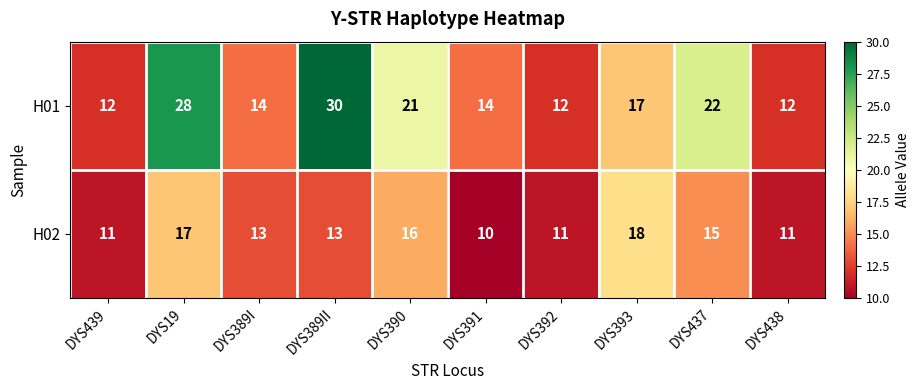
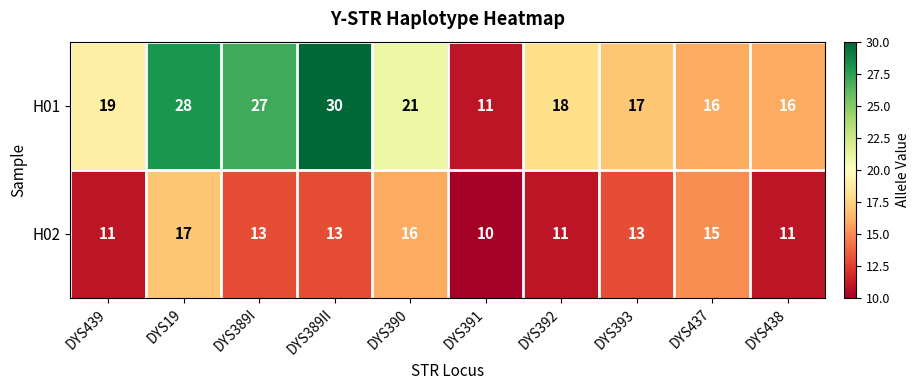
  {
    "H01": {
-     "DYS439": 12,
+     "DYS439": 19,
      "DYS19": 28,
-     "DYS389I": 14,
+     "DYS389I": 27,
      "DYS389II": 30,
      "DYS390": 21,
-     "DYS391": 14,
-     "DYS392": 12,
+     "DYS391": 11,
+     "DYS392": 18,
      "DYS393": 17,
-     "DYS437": 22,
-     "DYS438": 12
+     "DYS437": 16,
+     "DYS438": 16
    },
    "H02": {
      "DYS439": 11,
      "DYS19": 17,
      "DYS389I": 13,
      "DYS389II": 13,
      "DYS390": 16,
      "DYS391": 10,
      "DYS392": 11,
-     "DYS393": 18,
+     "DYS393": 13,
      "DYS437": 15,
      "DYS438": 11
    }
  }
